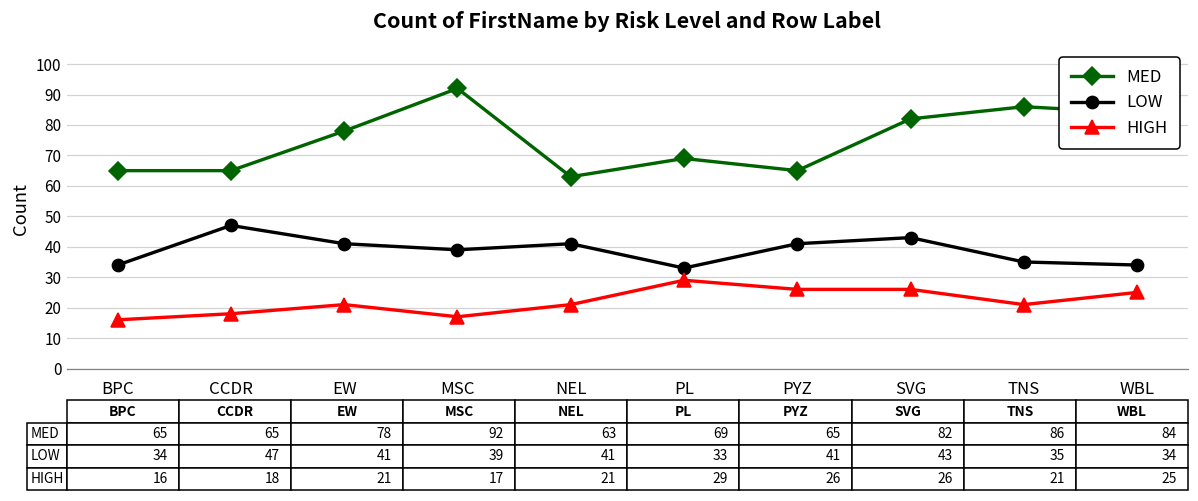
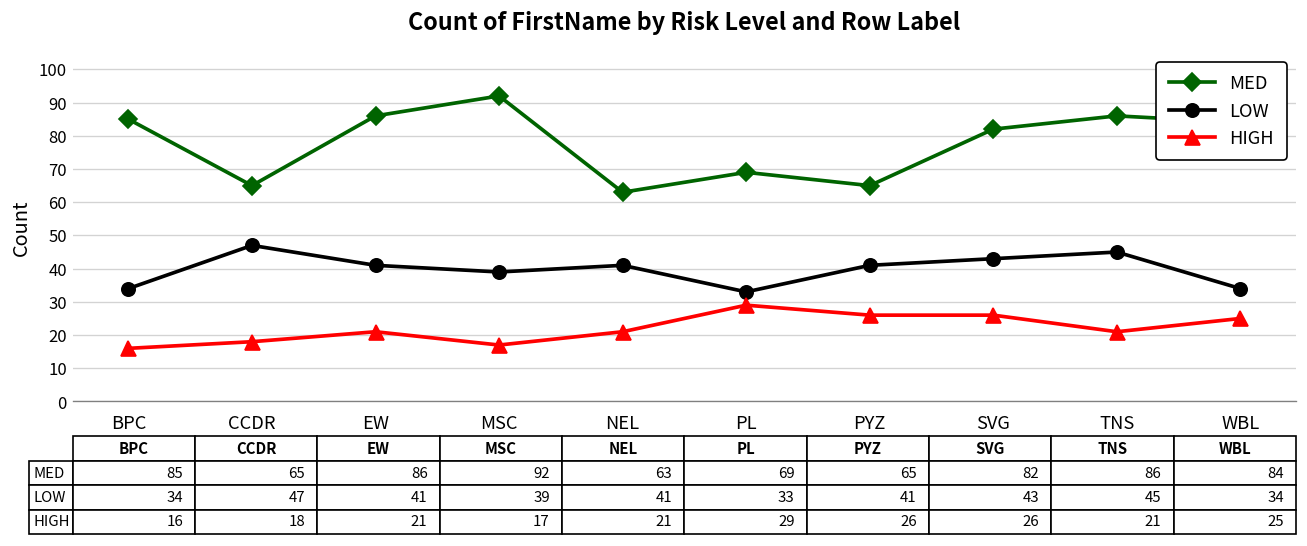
  {
    "MED": {
-     "BPC": 65,
-     "EW": 78
+     "BPC": 85,
+     "EW": 86
    },
    "LOW": {
-     "TNS": 35
+     "TNS": 45
    },
    "HIGH": {
      "BPC": 16,
      "CCDR": 18,
      "EW": 21,
      "MSC": 17,
      "NEL": 21,
      "PL": 29,
      "PYZ": 26,
      "SVG": 26,
      "TNS": 21,
      "WBL": 25
    }
  }
